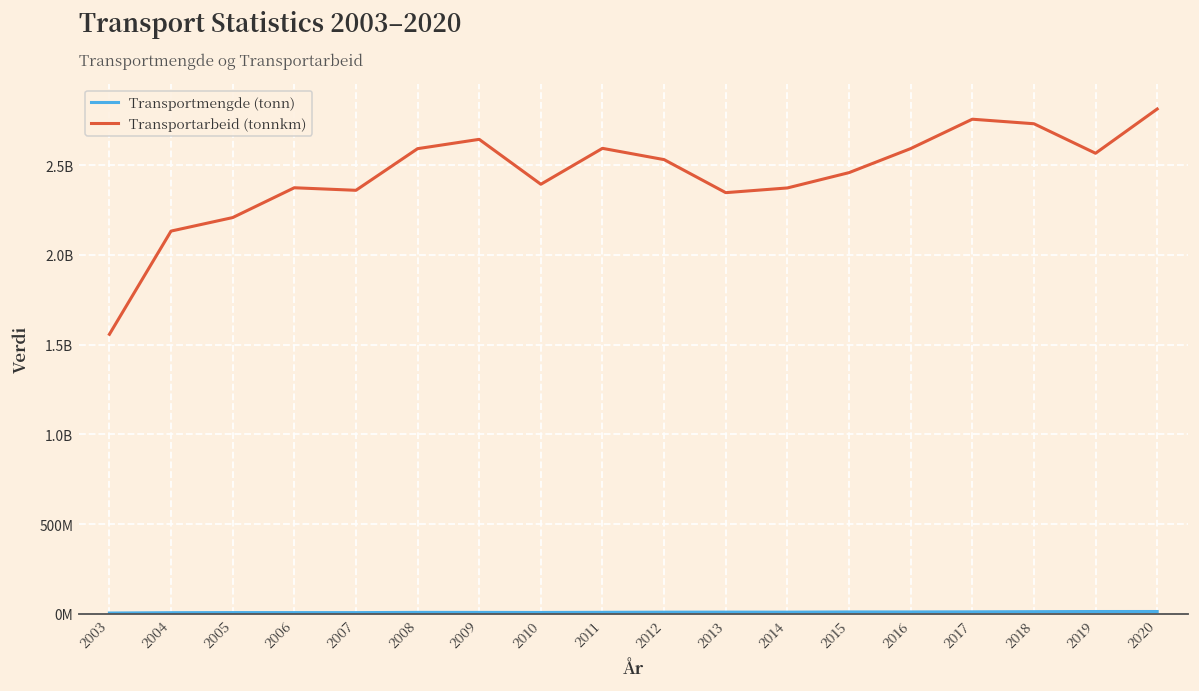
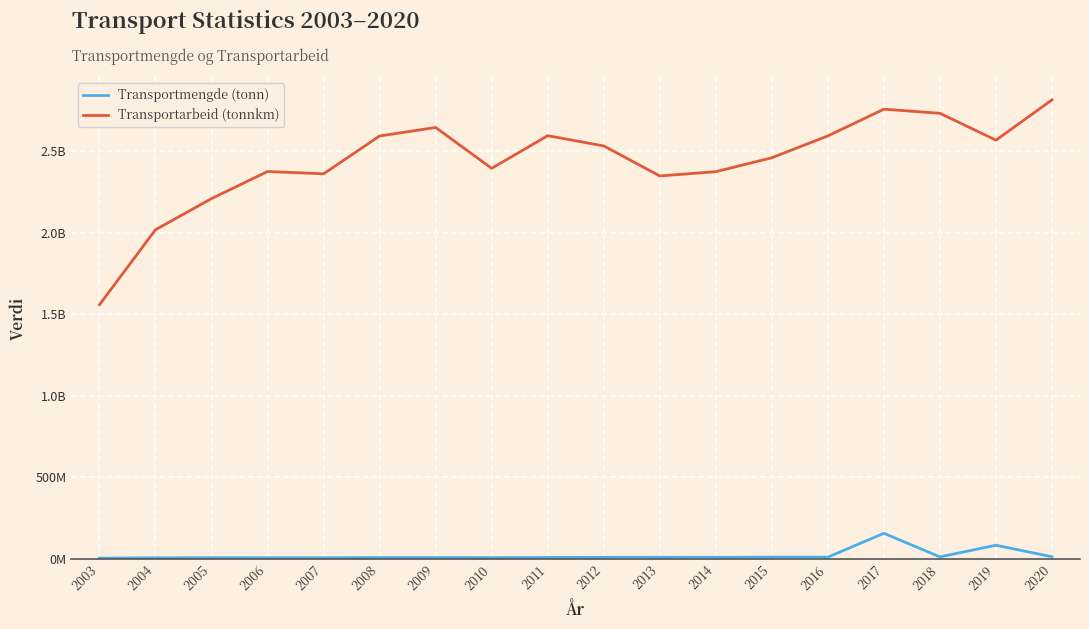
  {
    "Transportmengde (tonn)": {
      "2003": 0,
      "2004": 10000000,
      "2005": 10000000,
      "2006": 10000000,
      "2007": 10000000,
      "2008": 10000000,
      "2009": 10000000,
      "2010": 10000000,
      "2011": 10000000,
      "2012": 10000000,
      "2013": 10000000,
      "2014": 10000000,
      "2015": 10000000,
      "2016": 10000000,
-     "2017": 10000000,
+     "2017": 160000000,
      "2018": 10000000,
-     "2019": 10000000,
+     "2019": 80000000,
      "2020": 10000000
    },
    "Transportarbeid (tonnkm)": {
      "2003": 1560000000,
-     "2004": 2130000000,
+     "2004": 2020000000,
      "2005": 2210000000,
      "2006": 2370000000,
      "2007": 2360000000,
      "2008": 2590000000,
      "2009": 2640000000,
      "2010": 2390000000,
      "2011": 2590000000,
      "2012": 2530000000,
      "2013": 2350000000,
      "2014": 2370000000,
      "2015": 2460000000,
      "2016": 2590000000,
      "2017": 2760000000,
      "2018": 2730000000,
      "2019": 2570000000,
      "2020": 2810000000
    }
  }
